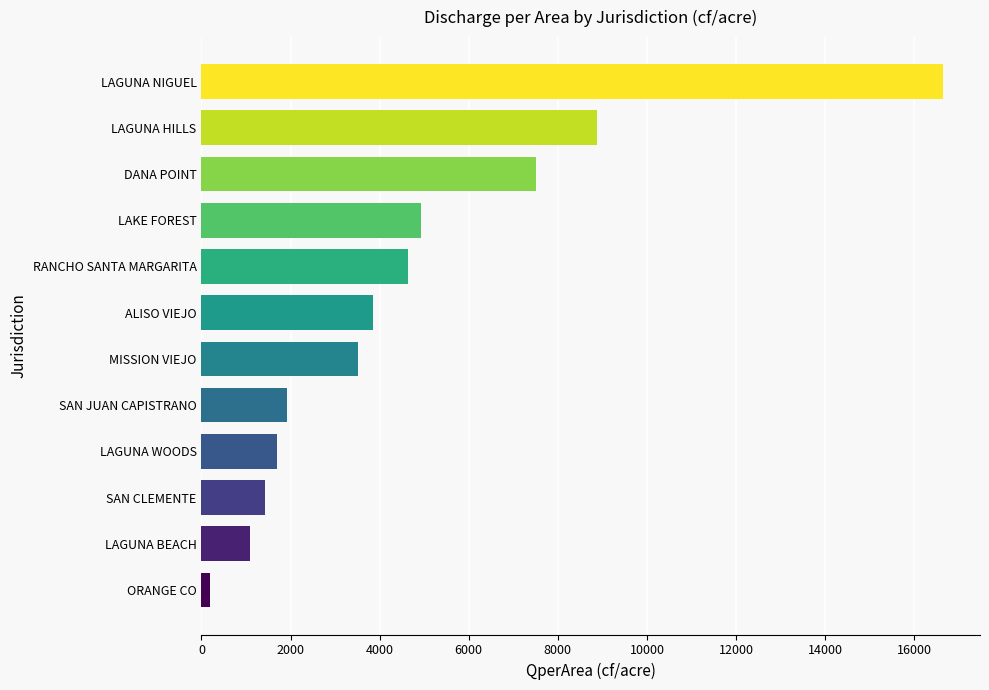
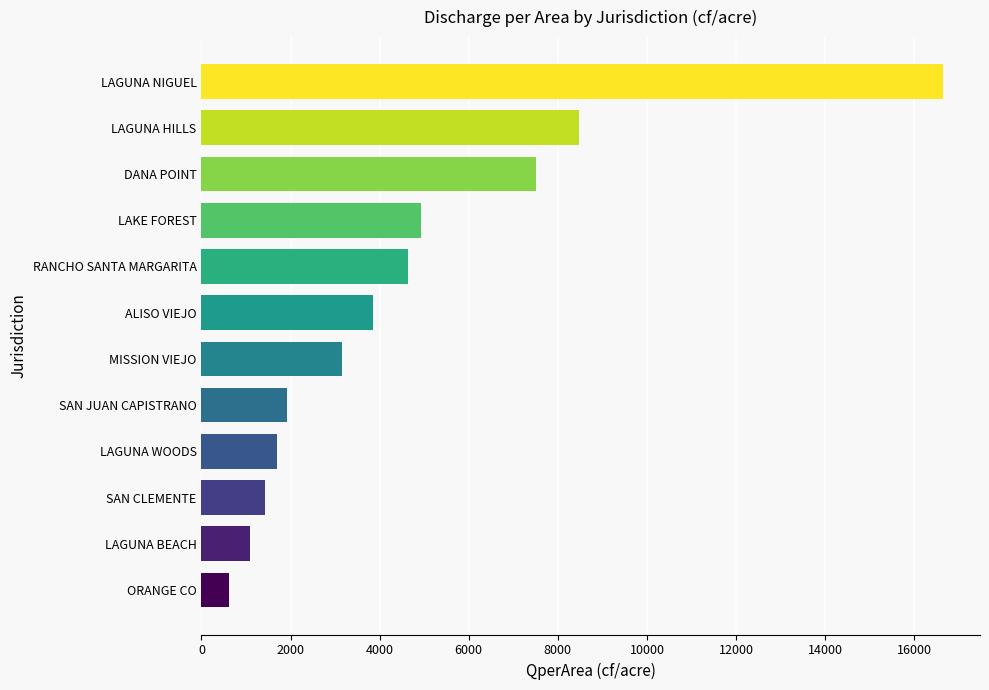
  {
    "LAGUNA NIGUEL": 16600,
-   "LAGUNA HILLS": 8900,
+   "LAGUNA HILLS": 8500,
    "DANA POINT": 7500,
    "LAKE FOREST": 4900,
    "RANCHO SANTA MARGARITA": 4600,
    "ALISO VIEJO": 3800,
-   "MISSION VIEJO": 3500,
+   "MISSION VIEJO": 3200,
    "SAN JUAN CAPISTRANO": 1900,
    "LAGUNA WOODS": 1700,
    "SAN CLEMENTE": 1400,
    "LAGUNA BEACH": 1100,
-   "ORANGE CO": 200
+   "ORANGE CO": 600
  }
